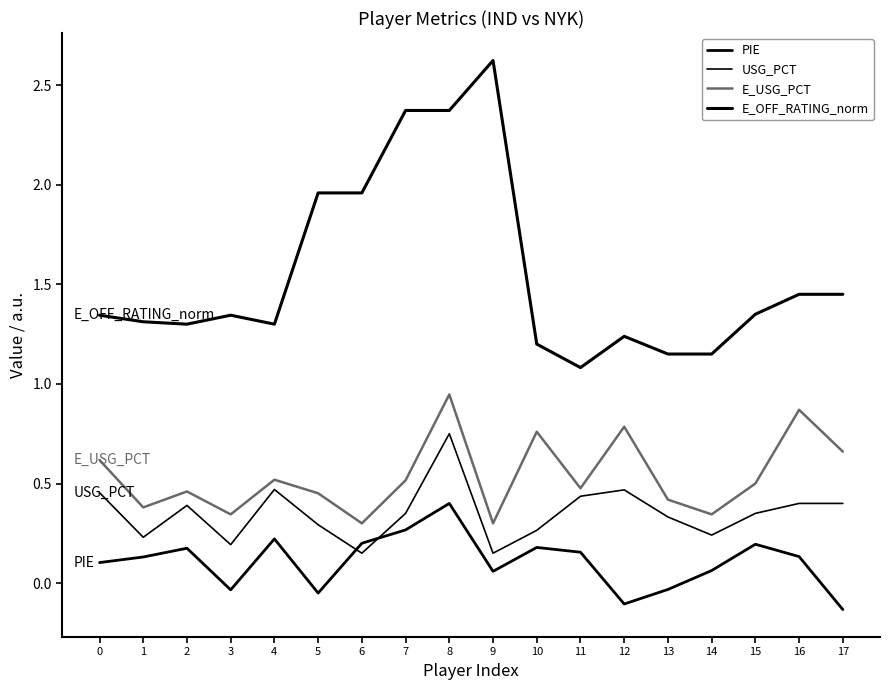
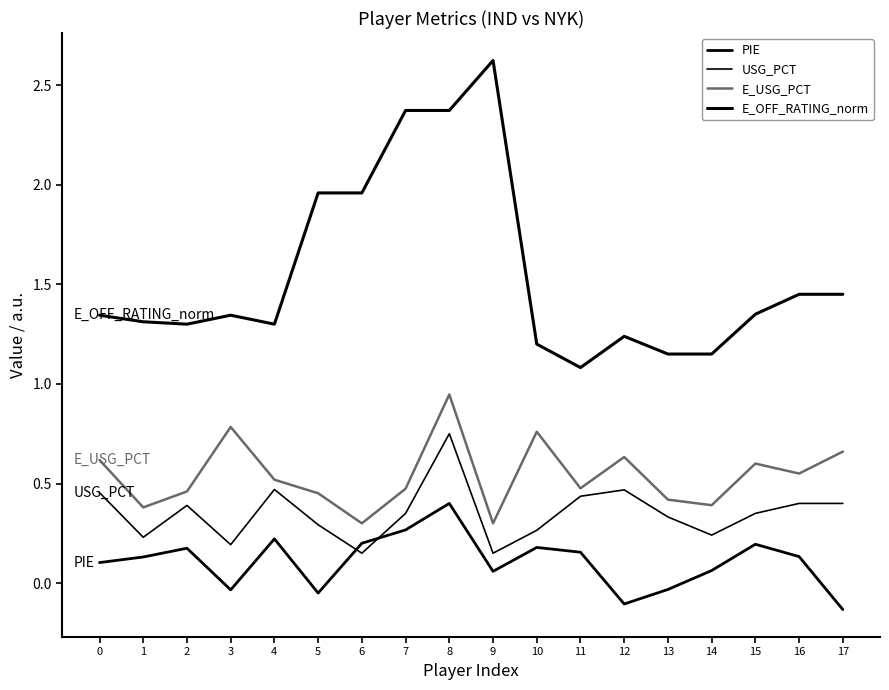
  {
    "E_USG_PCT": {
      "0": 0.62,
      "1": 0.38,
      "2": 0.46,
-     "3": 0.35,
+     "3": 0.78,
      "4": 0.52,
      "5": 0.45,
      "6": 0.30,
-     "7": 0.52,
+     "7": 0.47,
      "8": 0.95,
      "9": 0.30,
      "10": 0.76,
      "11": 0.48,
-     "12": 0.78,
+     "12": 0.63,
      "13": 0.42,
-     "14": 0.35,
-     "15": 0.50,
-     "16": 0.87,
+     "14": 0.39,
+     "15": 0.60,
+     "16": 0.55,
      "17": 0.66
    }
  }
